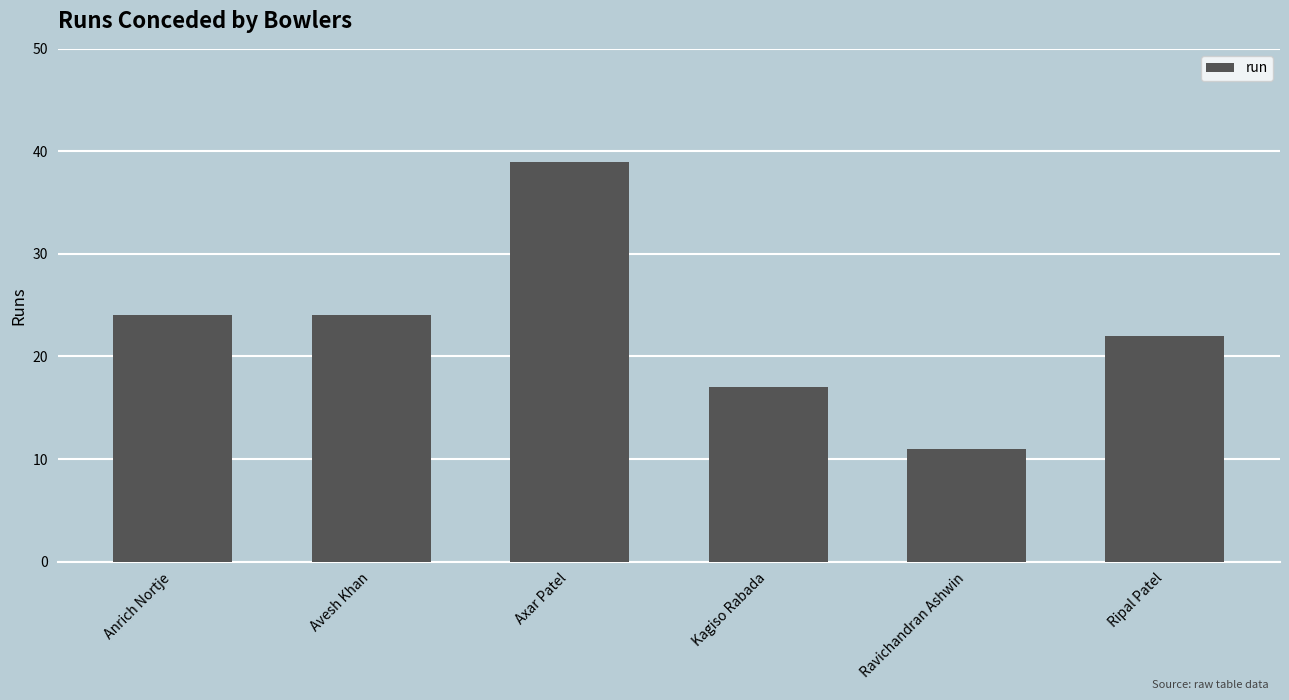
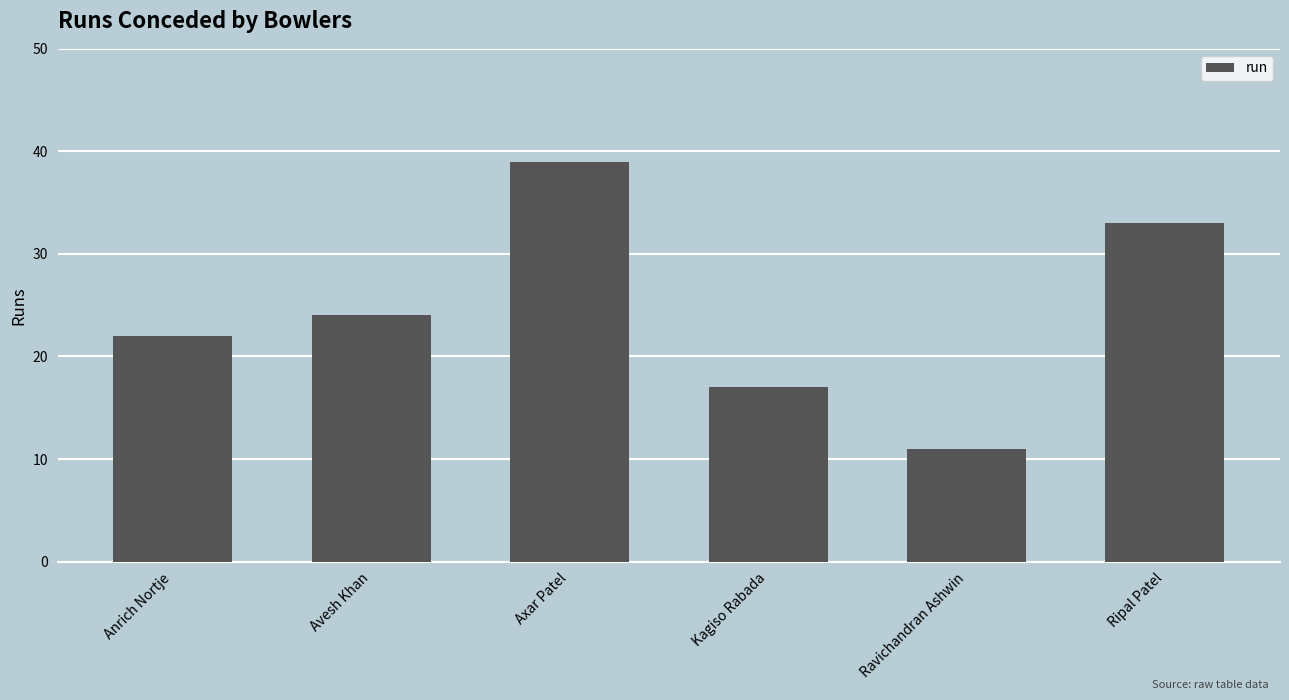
  {
-   "Anrich Nortje": 24,
+   "Anrich Nortje": 22,
    "Avesh Khan": 24,
    "Axar Patel": 39,
    "Kagiso Rabada": 17,
    "Ravichandran Ashwin": 11,
-   "Ripal Patel": 22
+   "Ripal Patel": 33
  }
